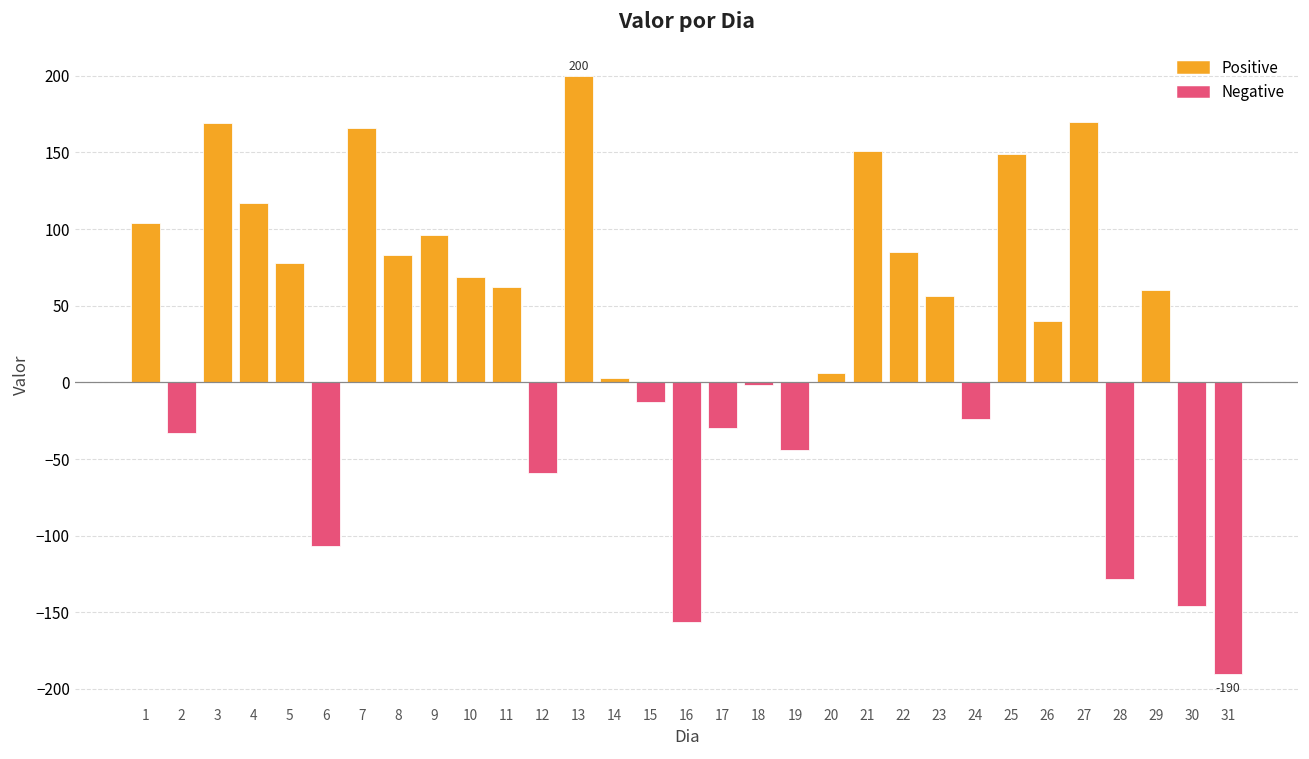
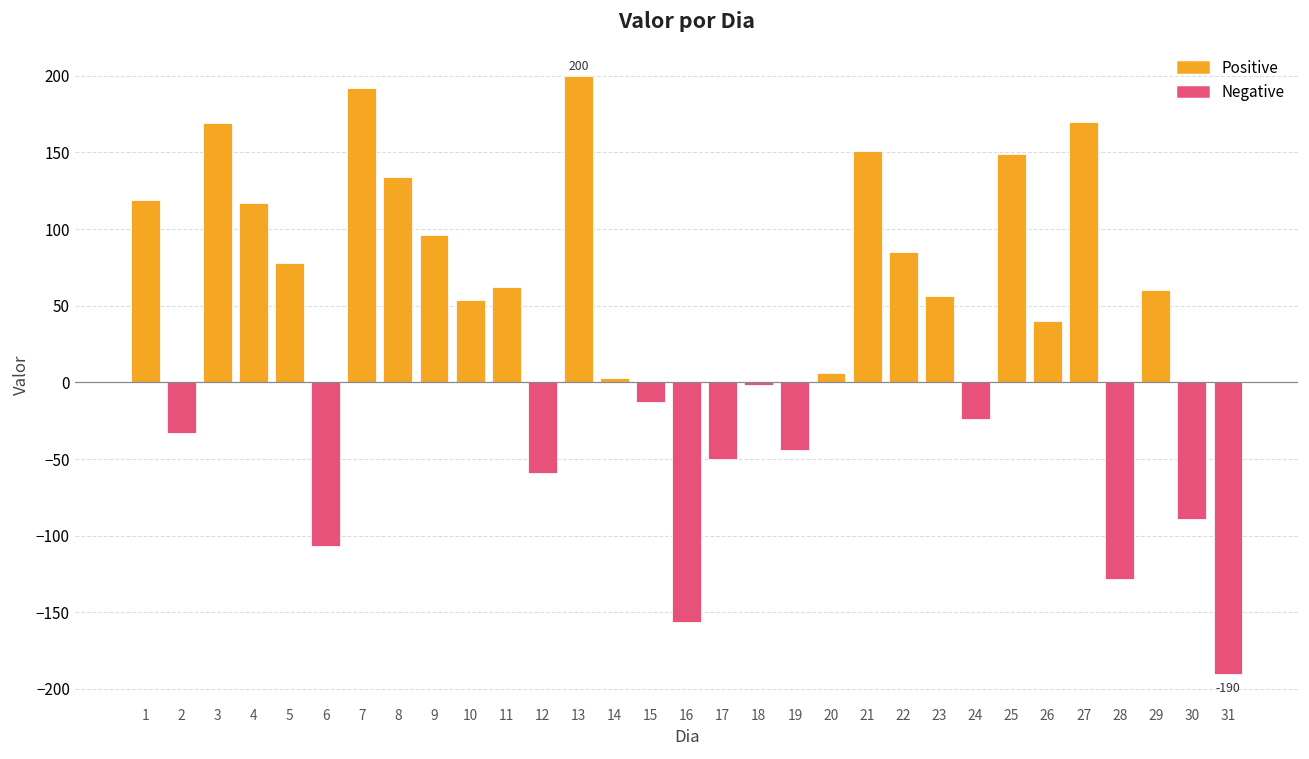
  {
    "Positive": {
-     "1": 104,
+     "1": 119,
      "3": 169,
      "4": 117,
      "5": 78,
-     "7": 166,
-     "8": 83,
+     "7": 192,
+     "8": 134,
      "9": 96,
-     "10": 69,
+     "10": 54,
      "11": 62,
      "14": 3,
      "20": 6,
      "21": 151,
      "22": 85,
      "23": 56,
      "25": 149,
      "26": 40,
      "27": 170,
      "29": 60
    },
    "Negative": {
      "2": -33,
      "6": -107,
      "12": -59,
      "15": -13,
      "16": -156,
-     "17": -30,
+     "17": -50,
      "18": -2,
      "19": -44,
      "24": -24,
      "28": -128,
-     "30": -146
+     "30": -89
    }
  }
